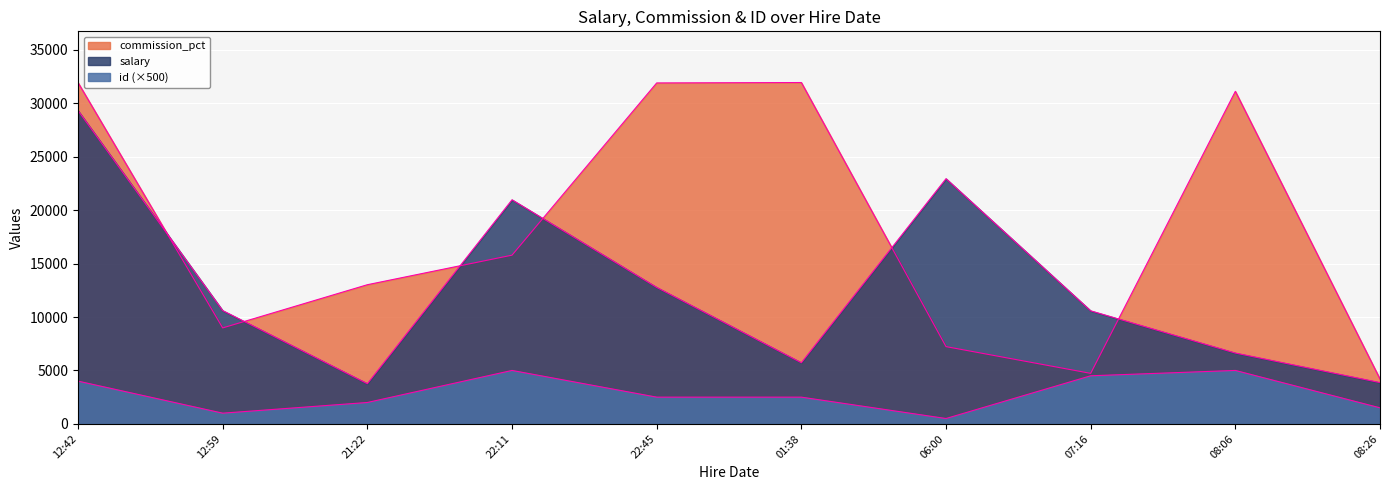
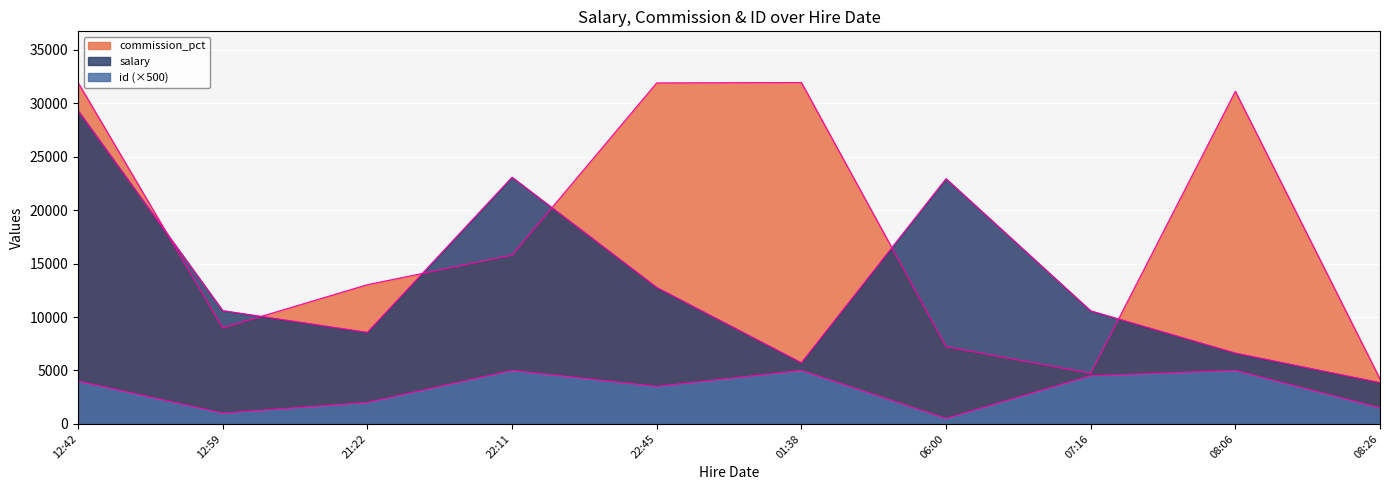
  {
    "commission_pct": {
      "12:42": 31900,
      "12:59": 9000,
      "21:22": 13000,
      "22:11": 15800,
      "22:45": 31900,
      "01:38": 32000,
      "06:00": 7200,
      "08:06": 31100,
      "08:26": 4200
    },
    "salary": {
      "12:42": 29300,
      "12:59": 10600,
-     "21:22": 3800,
-     "22:11": 21000,
+     "21:22": 8600,
+     "22:11": 23100,
      "22:45": 12800,
      "01:38": 5700,
      "06:00": 23000,
      "07:16": 10600,
      "08:06": 6600,
      "08:26": 3900
    },
    "id (×500)": {
      "12:42": 4000,
      "12:59": 1000,
      "21:22": 2000,
      "22:11": 5000,
-     "22:45": 2500,
-     "01:38": 2500,
+     "22:45": 3500,
+     "01:38": 5000,
      "06:00": 500,
      "08:06": 5000,
      "08:26": 1500
    }
  }
